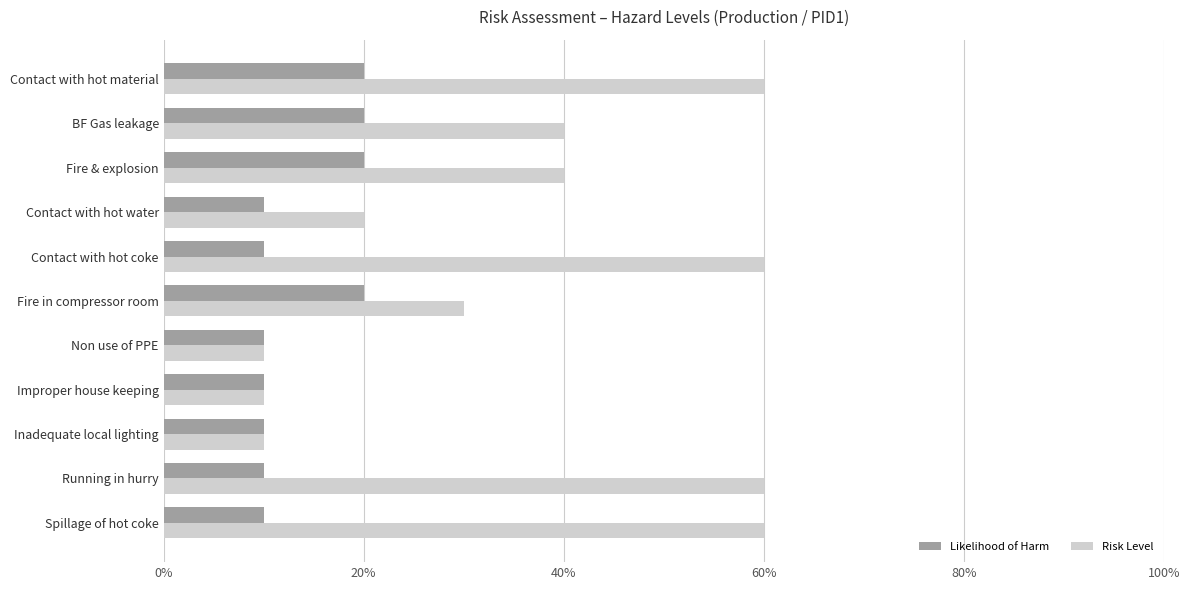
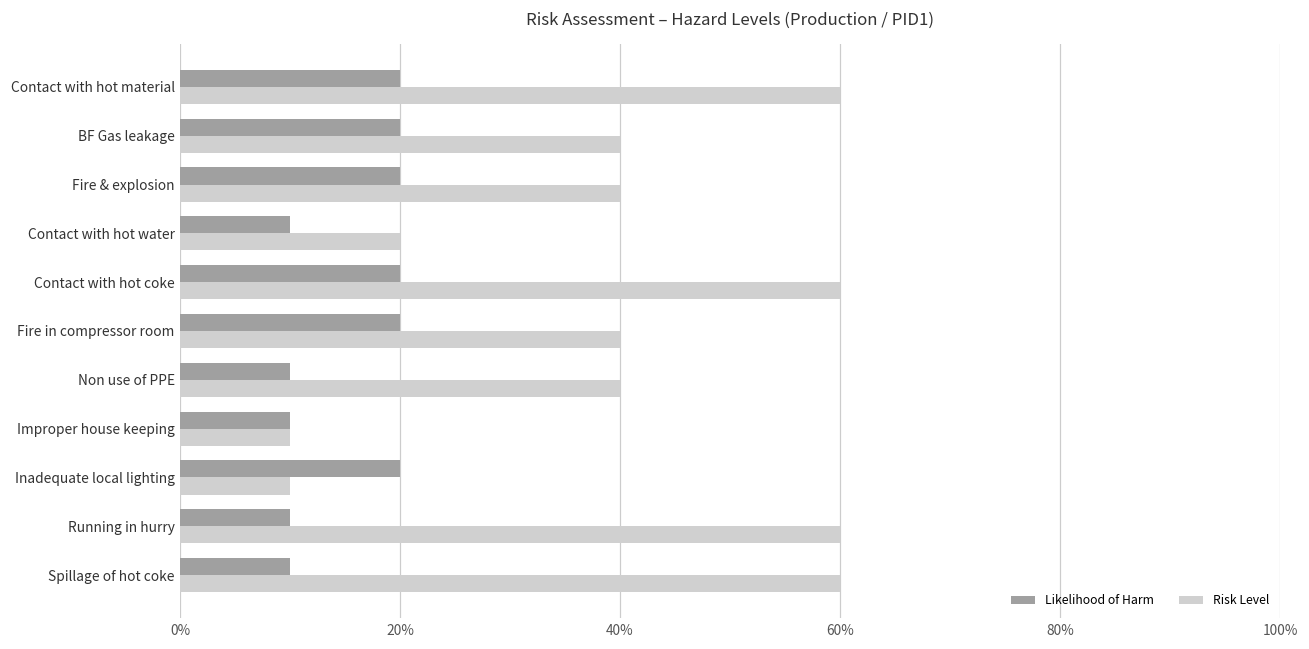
  {
    "Likelihood of Harm": {
      "Contact with hot material": "20.0%",
      "BF Gas leakage": "20.0%",
      "Fire & explosion": "20.0%",
      "Contact with hot water": "10.0%",
-     "Contact with hot coke": "10.0%",
+     "Contact with hot coke": "20.0%",
      "Fire in compressor room": "20.0%",
      "Non use of PPE": "10.0%",
      "Improper house keeping": "10.0%",
-     "Inadequate local lighting": "10.0%",
+     "Inadequate local lighting": "20.0%",
      "Running in hurry": "10.0%",
      "Spillage of hot coke": "10.0%"
    },
    "Risk Level": {
      "Contact with hot material": "60.0%",
      "BF Gas leakage": "40.0%",
      "Fire & explosion": "40.0%",
      "Contact with hot water": "20.0%",
      "Contact with hot coke": "60.0%",
-     "Fire in compressor room": "30.0%",
-     "Non use of PPE": "10.0%",
+     "Fire in compressor room": "40.0%",
+     "Non use of PPE": "40.0%",
      "Improper house keeping": "10.0%",
      "Inadequate local lighting": "10.0%",
      "Running in hurry": "60.0%",
      "Spillage of hot coke": "60.0%"
    }
  }
